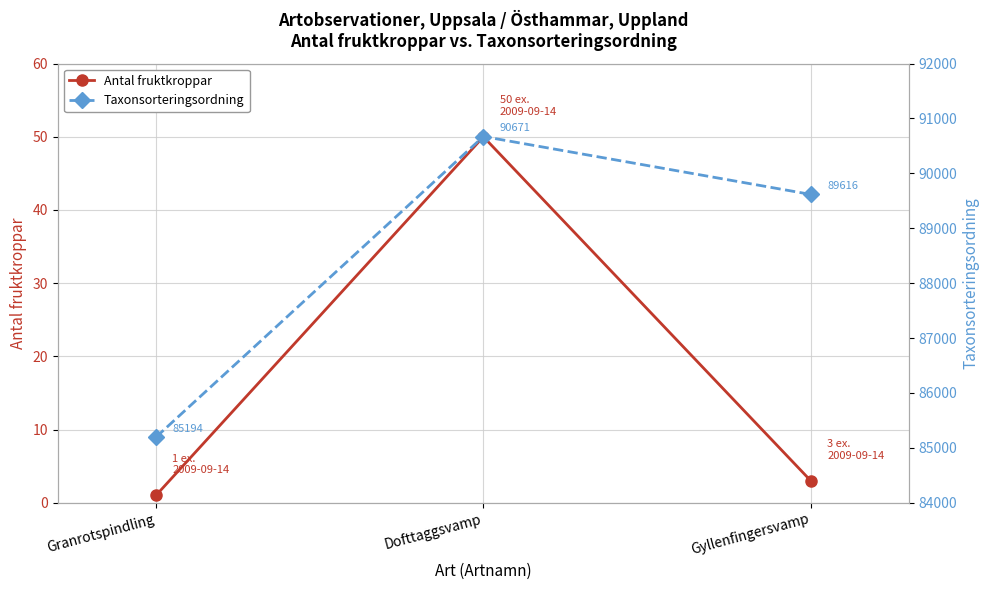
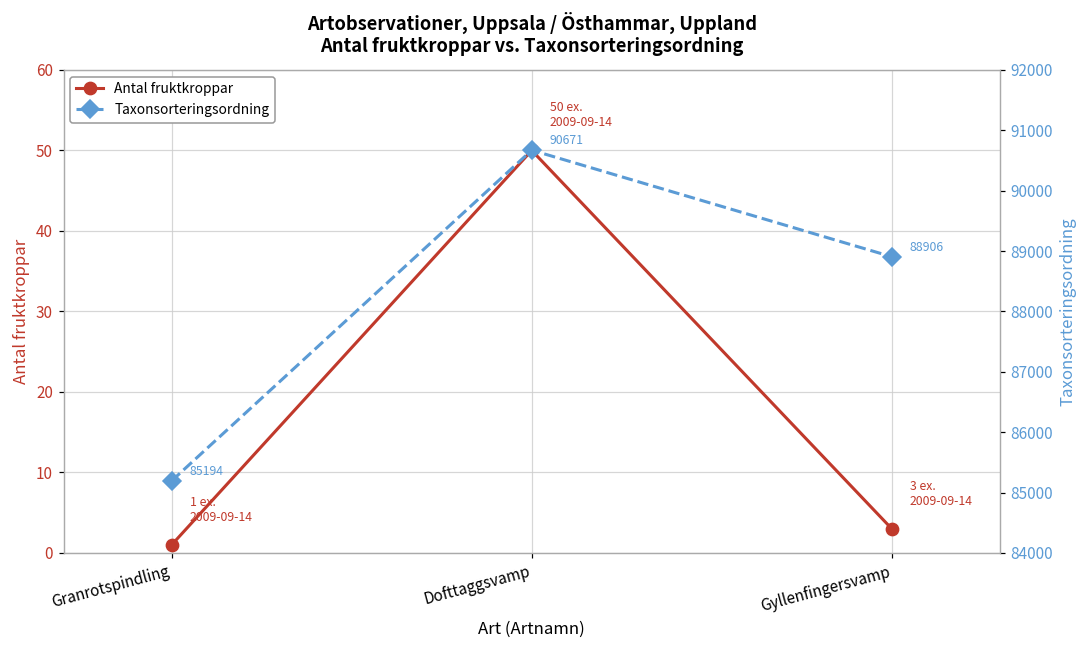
  {
    "Taxonsorteringsordning": {
      "Granrotspindling": 85194,
      "Dofttaggsvamp": 90671,
-     "Gyllenfingersvamp": 89616
+     "Gyllenfingersvamp": 88906
    }
  }
